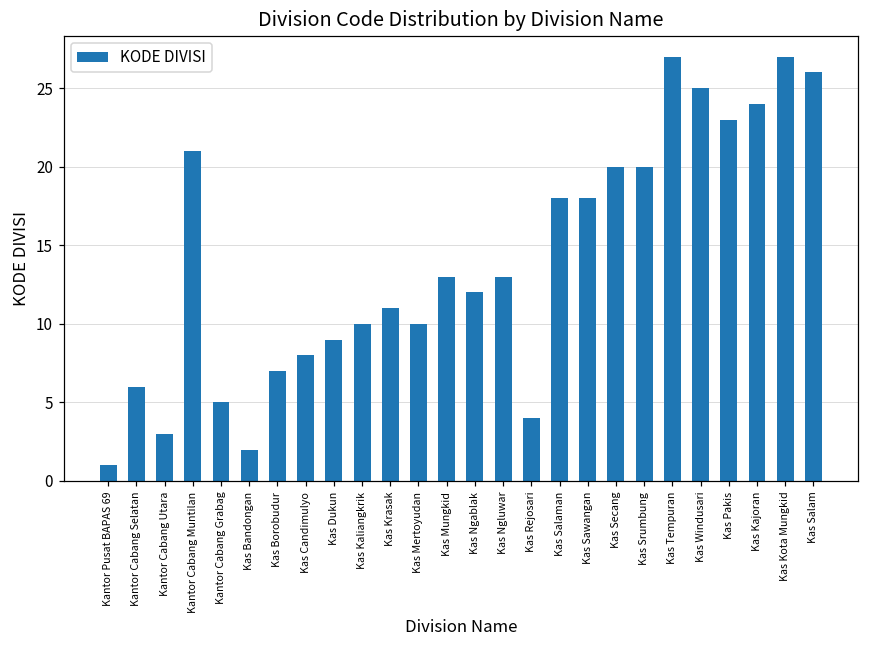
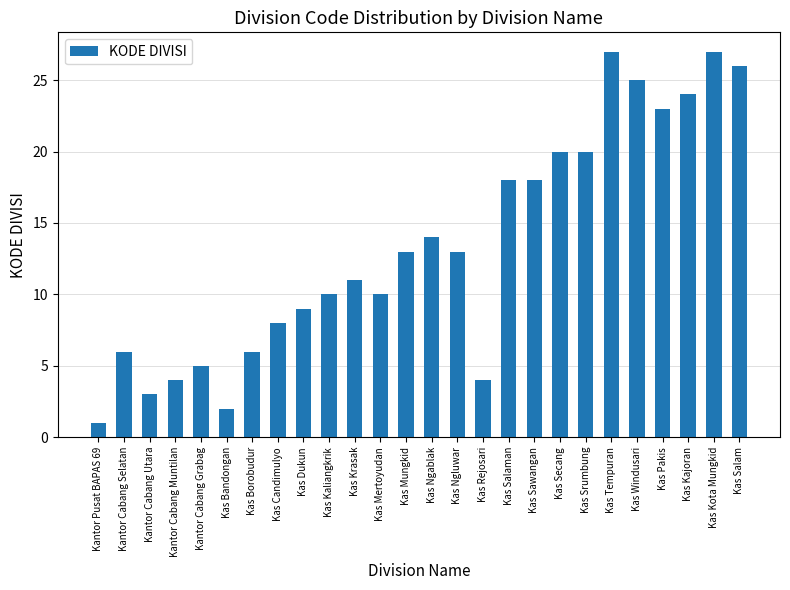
  {
    "Kantor Pusat BAPAS 69": 1,
    "Kantor Cabang Selatan": 6,
    "Kantor Cabang Utara": 3,
-   "Kantor Cabang Muntilan": 21,
+   "Kantor Cabang Muntilan": 4,
    "Kantor Cabang Grabag": 5,
    "Kas Bandongan": 2,
-   "Kas Borobudur": 7,
+   "Kas Borobudur": 6,
    "Kas Candimulyo": 8,
    "Kas Dukun": 9,
    "Kas Kaliangkrik": 10,
    "Kas Krasak": 11,
    "Kas Mertoyudan": 10,
    "Kas Mungkid": 13,
-   "Kas Ngablak": 12,
+   "Kas Ngablak": 14,
    "Kas Ngluwar": 13,
    "Kas Rejosari": 4,
    "Kas Salaman": 18,
    "Kas Sawangan": 18,
    "Kas Secang": 20,
    "Kas Srumbung": 20,
    "Kas Tempuran": 27,
    "Kas Windusari": 25,
    "Kas Pakis": 23,
    "Kas Kajoran": 24,
    "Kas Kota Mungkid": 27,
    "Kas Salam": 26
  }
